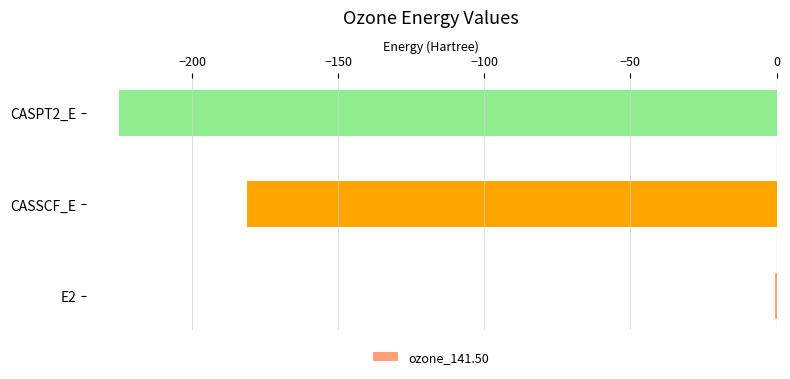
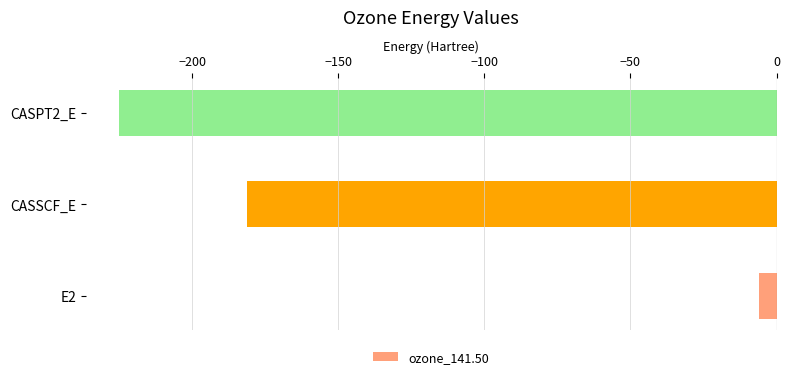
  {
    "CASPT2_E": -225,
    "CASSCF_E": -181,
-   "E2": -1
+   "E2": -6
  }
